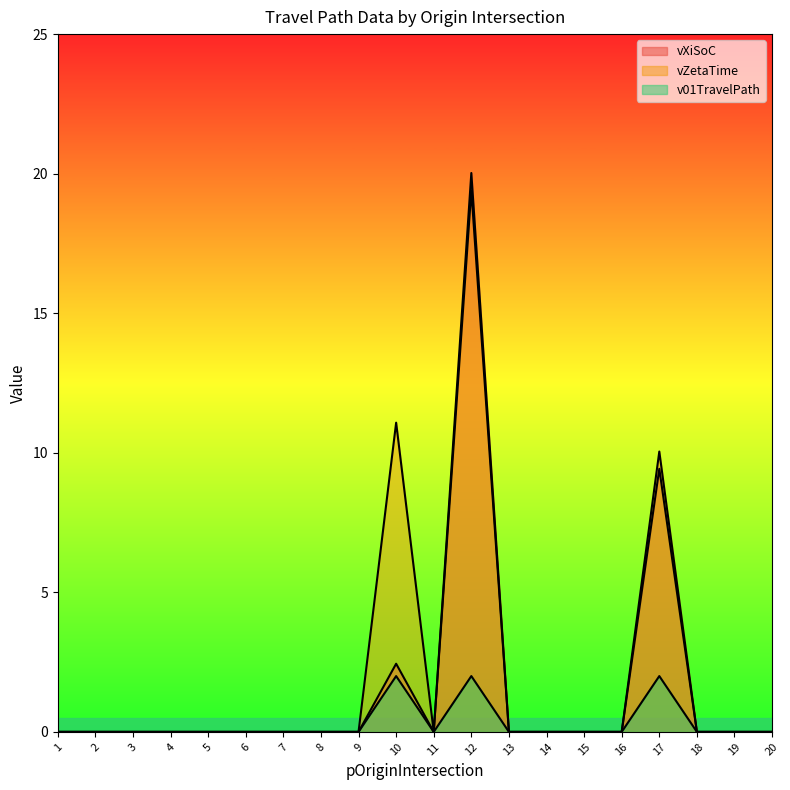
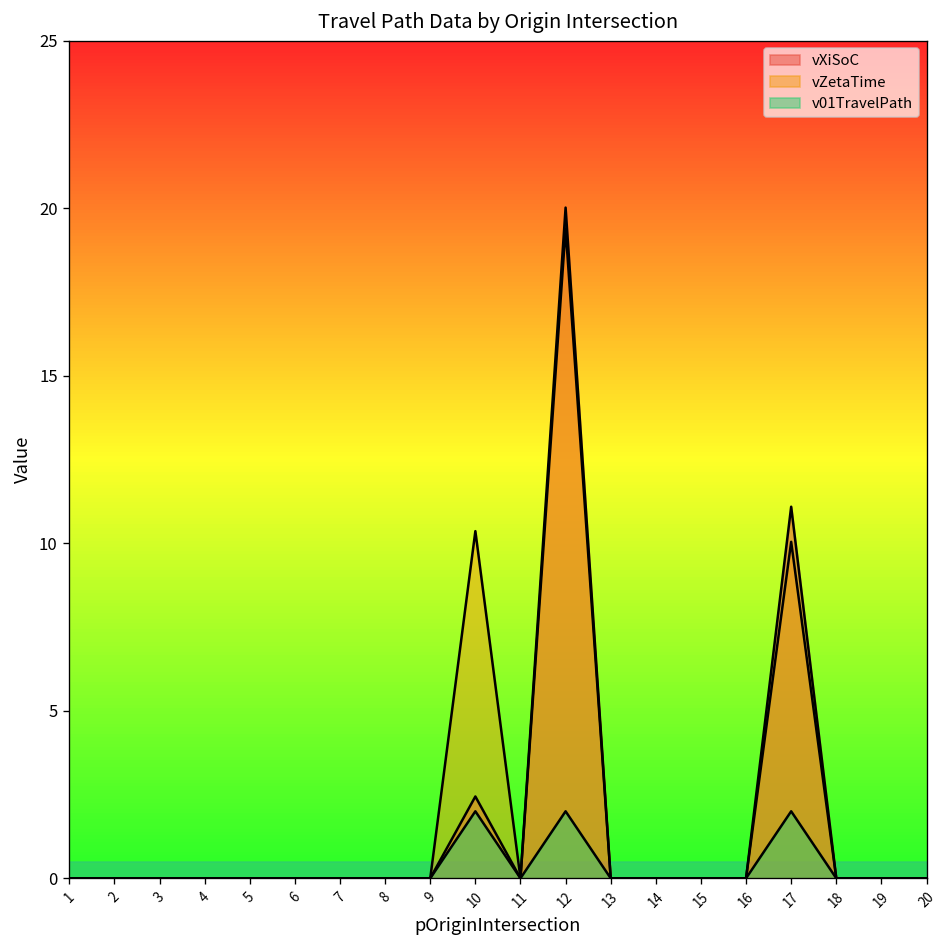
  {
    "vXiSoC": {
      "10": 2.4,
      "12": 20.0,
-     "17": 9.4
+     "17": 11.1
    },
    "vZetaTime": {
-     "10": 11.1,
+     "10": 10.4,
      "12": 19.4,
      "17": 10.0
    },
    "v01TravelPath": {
      "10": 2.0,
      "12": 2.0,
      "17": 2.0
    }
  }
